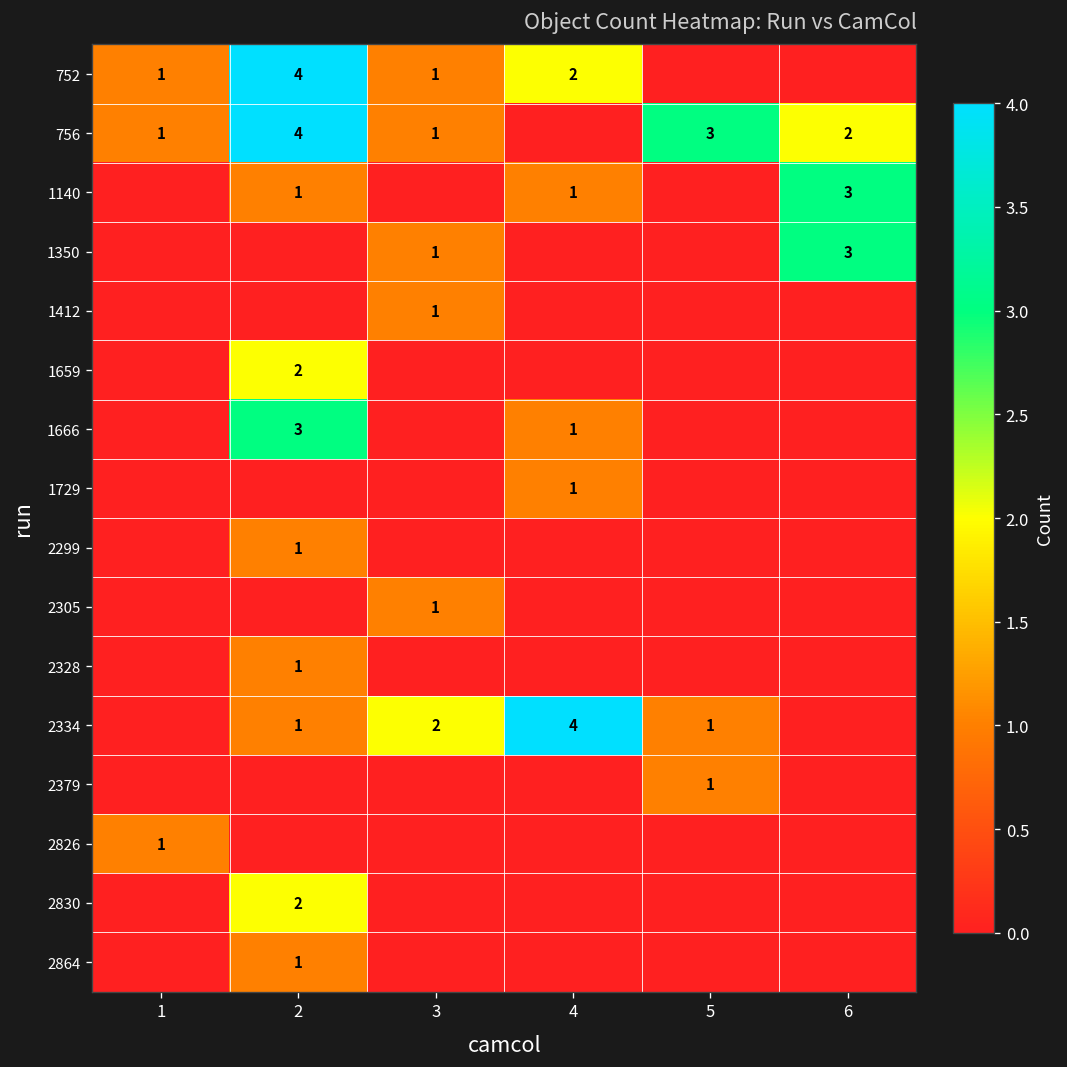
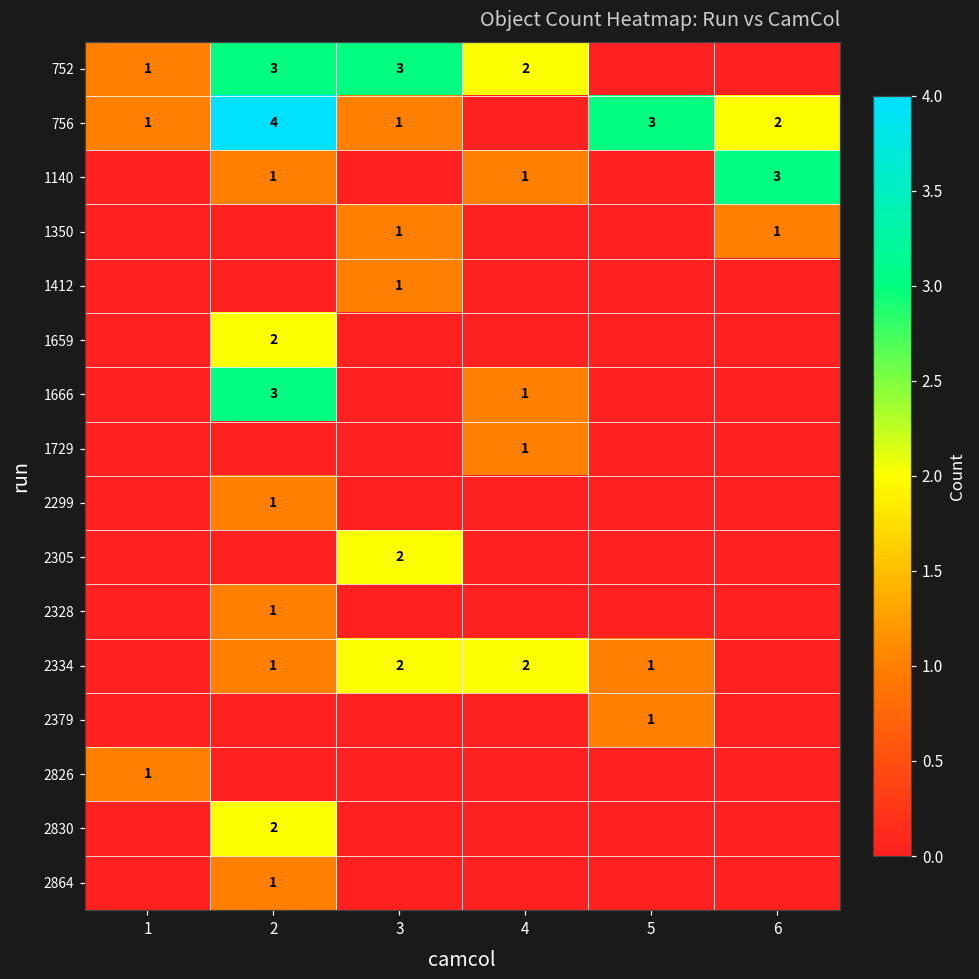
  {
    "752": {
      "1": 1,
-     "2": 4,
-     "3": 1,
+     "2": 3,
+     "3": 3,
      "4": 2
    },
    "756": {
      "1": 1,
      "2": 4,
      "3": 1,
      "5": 3,
      "6": 2
    },
    "1140": {
      "2": 1,
      "4": 1,
      "6": 3
    },
    "1350": {
      "3": 1,
-     "6": 3
+     "6": 1
    },
    "1412": {
      "3": 1
    },
    "1659": {
      "2": 2
    },
    "1666": {
      "2": 3,
      "4": 1
    },
    "1729": {
      "4": 1
    },
    "2299": {
      "2": 1
    },
    "2305": {
-     "3": 1
+     "3": 2
    },
    "2328": {
      "2": 1
    },
    "2334": {
      "2": 1,
      "3": 2,
-     "4": 4,
+     "4": 2,
      "5": 1
    },
    "2379": {
      "5": 1
    },
    "2826": {
      "1": 1
    },
    "2830": {
      "2": 2
    },
    "2864": {
      "2": 1
    }
  }
